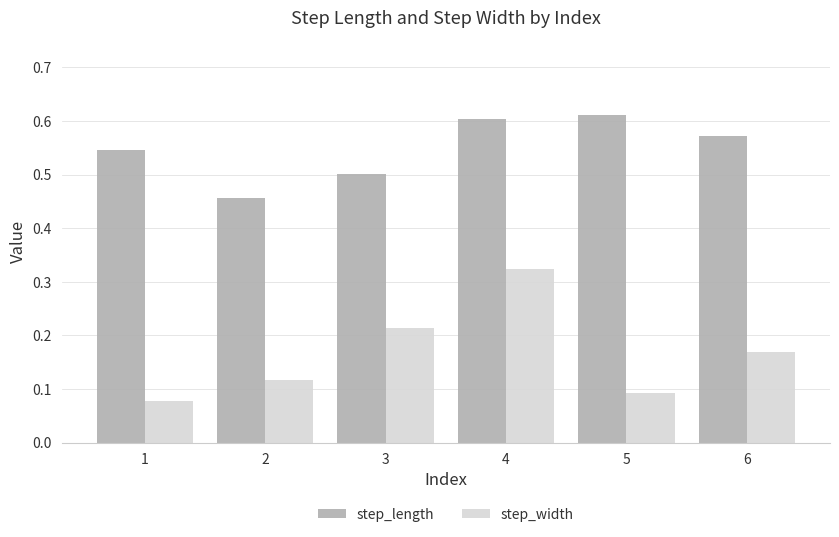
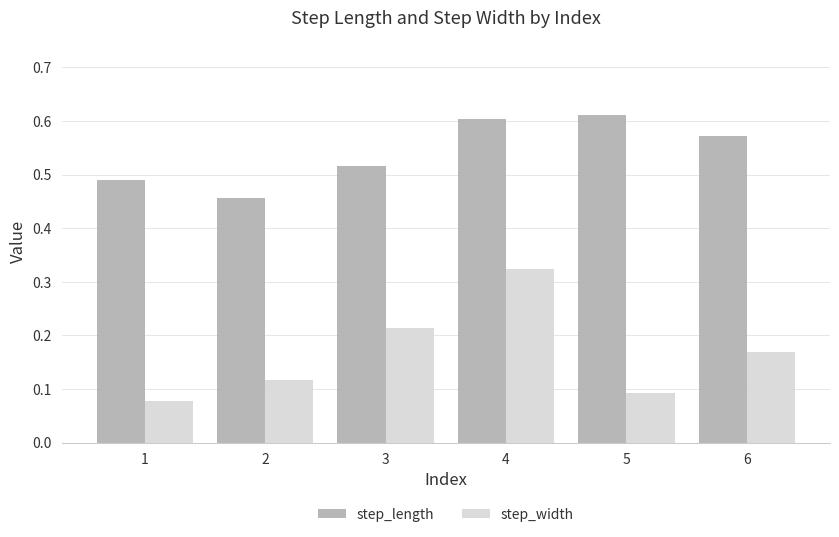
  {
    "step_length": {
-     "1": 0.55,
+     "1": 0.49,
      "2": 0.46,
-     "3": 0.50,
+     "3": 0.52,
      "4": 0.60,
      "5": 0.61,
      "6": 0.57
    },
    "step_width": {
      "1": 0.08,
      "2": 0.12,
      "3": 0.21,
      "4": 0.32,
      "5": 0.09,
      "6": 0.17
    }
  }
